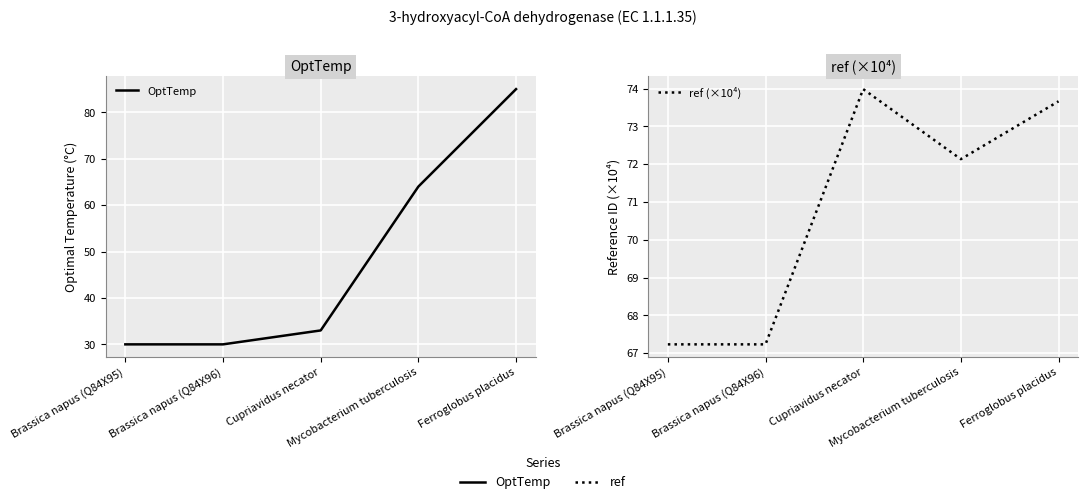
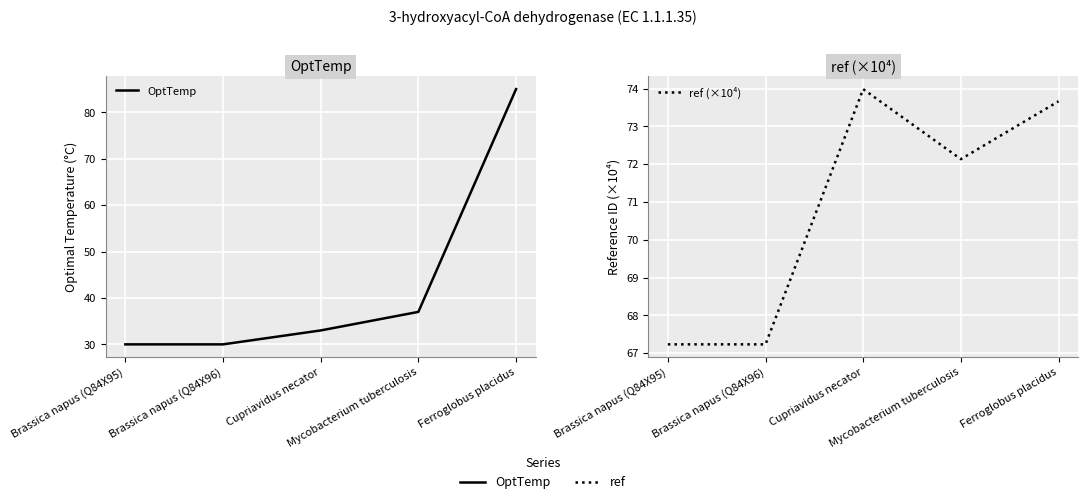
  {
    "OptTemp": {
      "Brassica napus (Q84X95)": 30,
      "Brassica napus (Q84X96)": 30,
      "Cupriavidus necator": 33,
-     "Mycobacterium tuberculosis": 64,
+     "Mycobacterium tuberculosis": 37,
      "Ferroglobus placidus": 85
    },
    "ref (×10⁴)": {
      "Brassica napus (Q84X95)": 67.2,
      "Brassica napus (Q84X96)": 67.2,
      "Cupriavidus necator": 74.0,
      "Mycobacterium tuberculosis": 72.1,
      "Ferroglobus placidus": 73.7
    }
  }
